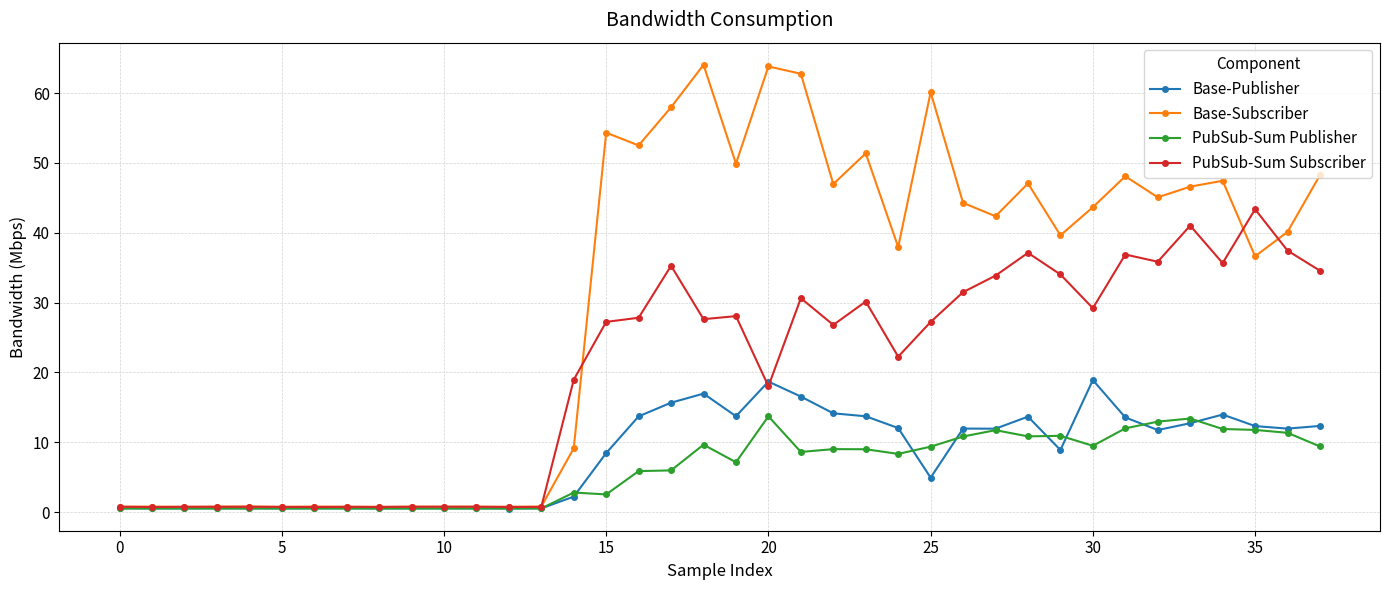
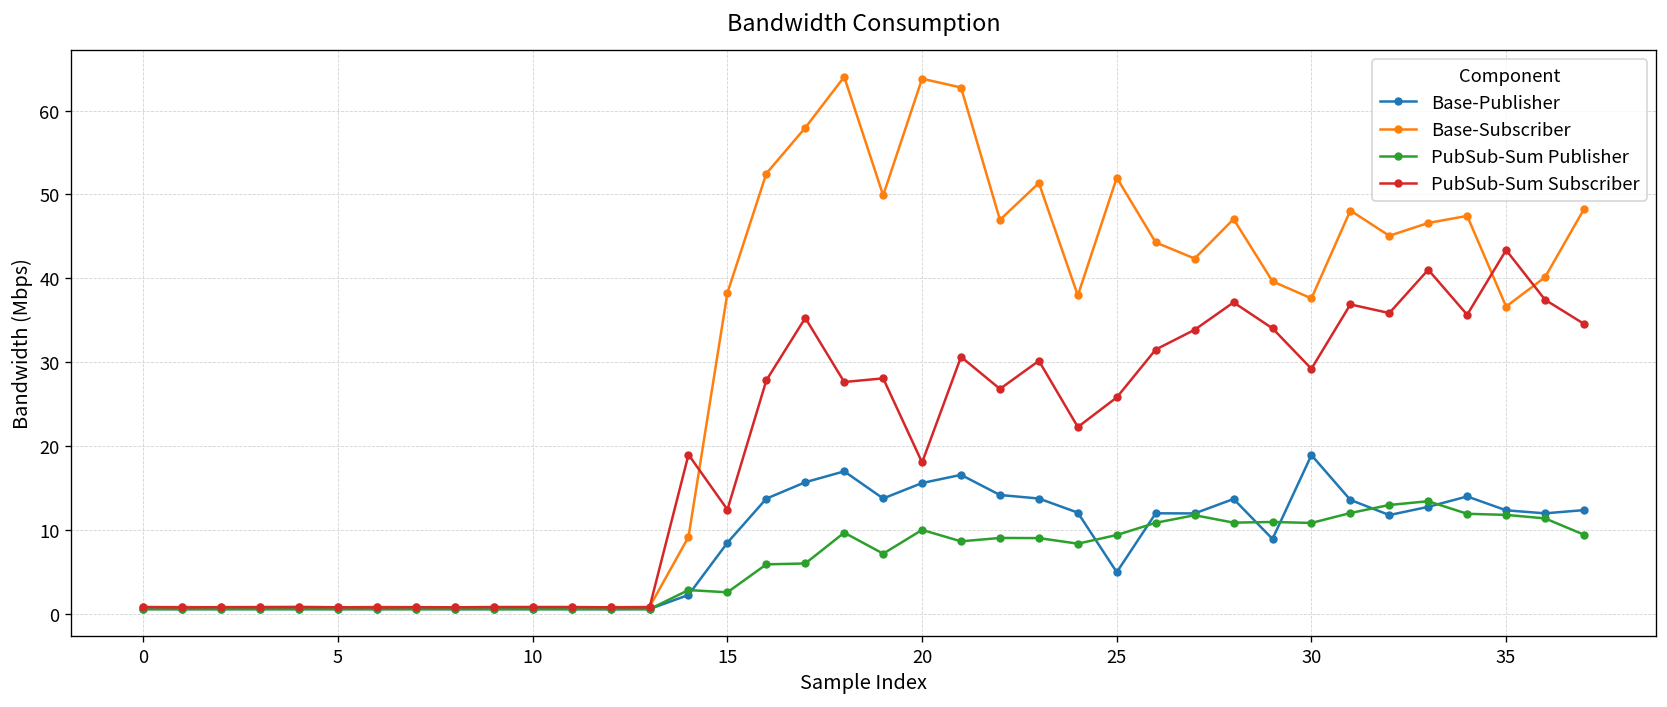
  {
    "Base-Publisher": {
      "15": 8,
-     "20": 19,
+     "20": 16,
      "25": 5,
      "30": 19,
      "35": 12
    },
    "Base-Subscriber": {
-     "15": 54,
+     "15": 38,
      "20": 64,
-     "25": 60,
-     "30": 44,
+     "25": 52,
+     "30": 38,
      "35": 37
    },
    "PubSub-Sum Publisher": {
      "15": 3,
-     "20": 14,
+     "20": 10,
      "25": 9,
-     "30": 10,
+     "30": 11,
      "35": 12
    },
    "PubSub-Sum Subscriber": {
-     "15": 27,
+     "15": 12,
      "20": 18,
-     "25": 27,
+     "25": 26,
      "30": 29,
      "35": 43
    }
  }
